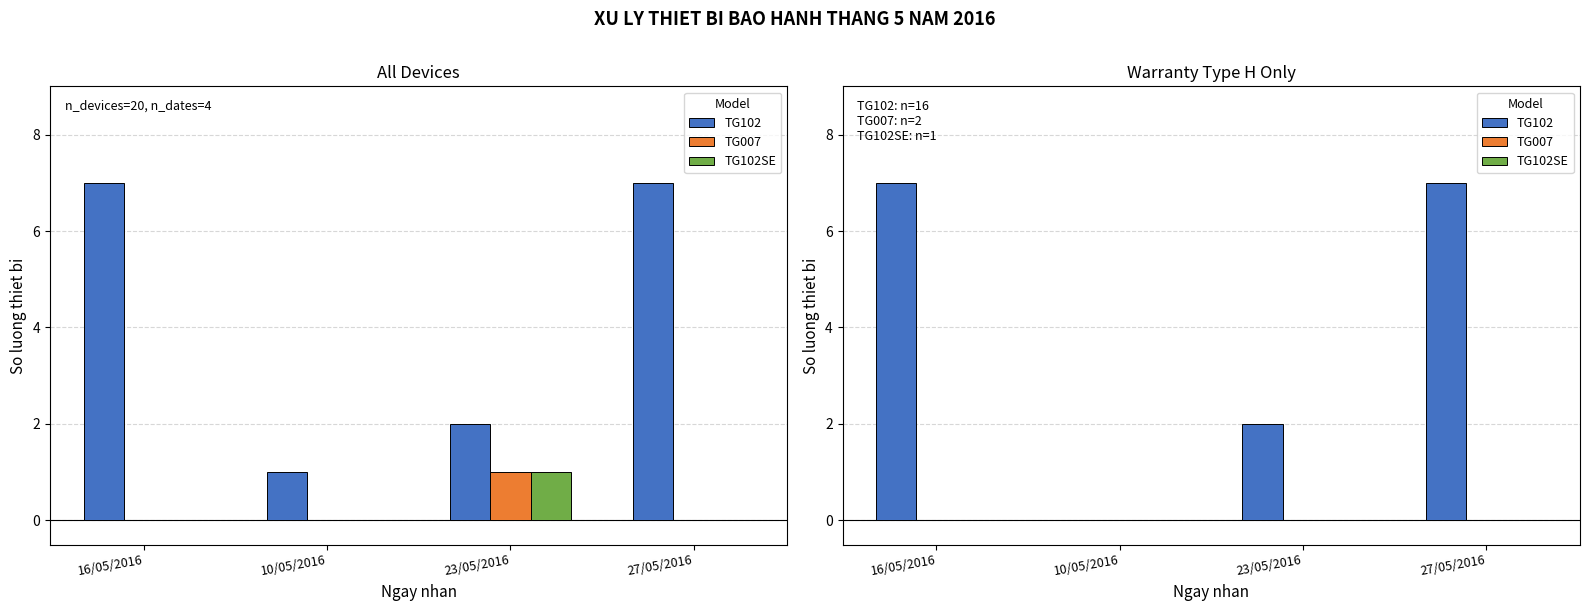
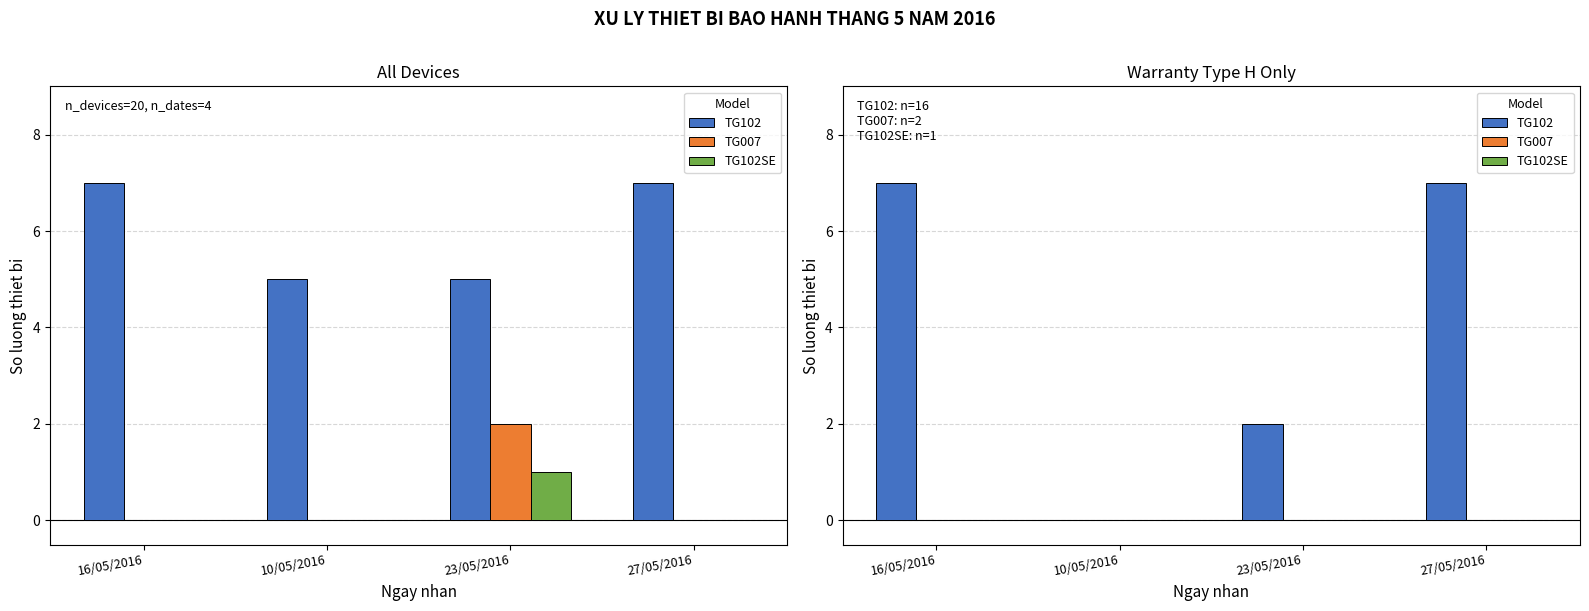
  {
    "All Devices": {
      "TG102": {
        "16/05/2016": 7,
-       "10/05/2016": 1,
-       "23/05/2016": 2,
+       "10/05/2016": 5,
+       "23/05/2016": 5,
        "27/05/2016": 7
      },
      "TG007": {
        "16/05/2016": 0,
        "10/05/2016": 0,
-       "23/05/2016": 1,
+       "23/05/2016": 2,
        "27/05/2016": 0
      },
      "TG102SE": {
        "16/05/2016": 0,
        "10/05/2016": 0,
        "23/05/2016": 1,
        "27/05/2016": 0
      }
    },
    "Warranty Type H Only": {
      "TG102": {
        "16/05/2016": 7.0,
        "10/05/2016": 0.0,
        "23/05/2016": 2.0,
        "27/05/2016": 7.0
      },
      "TG007": {
        "16/05/2016": 0.0,
        "10/05/2016": 0.0,
        "23/05/2016": 0.0,
        "27/05/2016": 0.0
      },
      "TG102SE": {
        "16/05/2016": 0.0,
        "10/05/2016": 0.0,
        "23/05/2016": 0.0,
        "27/05/2016": 0.0
      }
    }
  }
